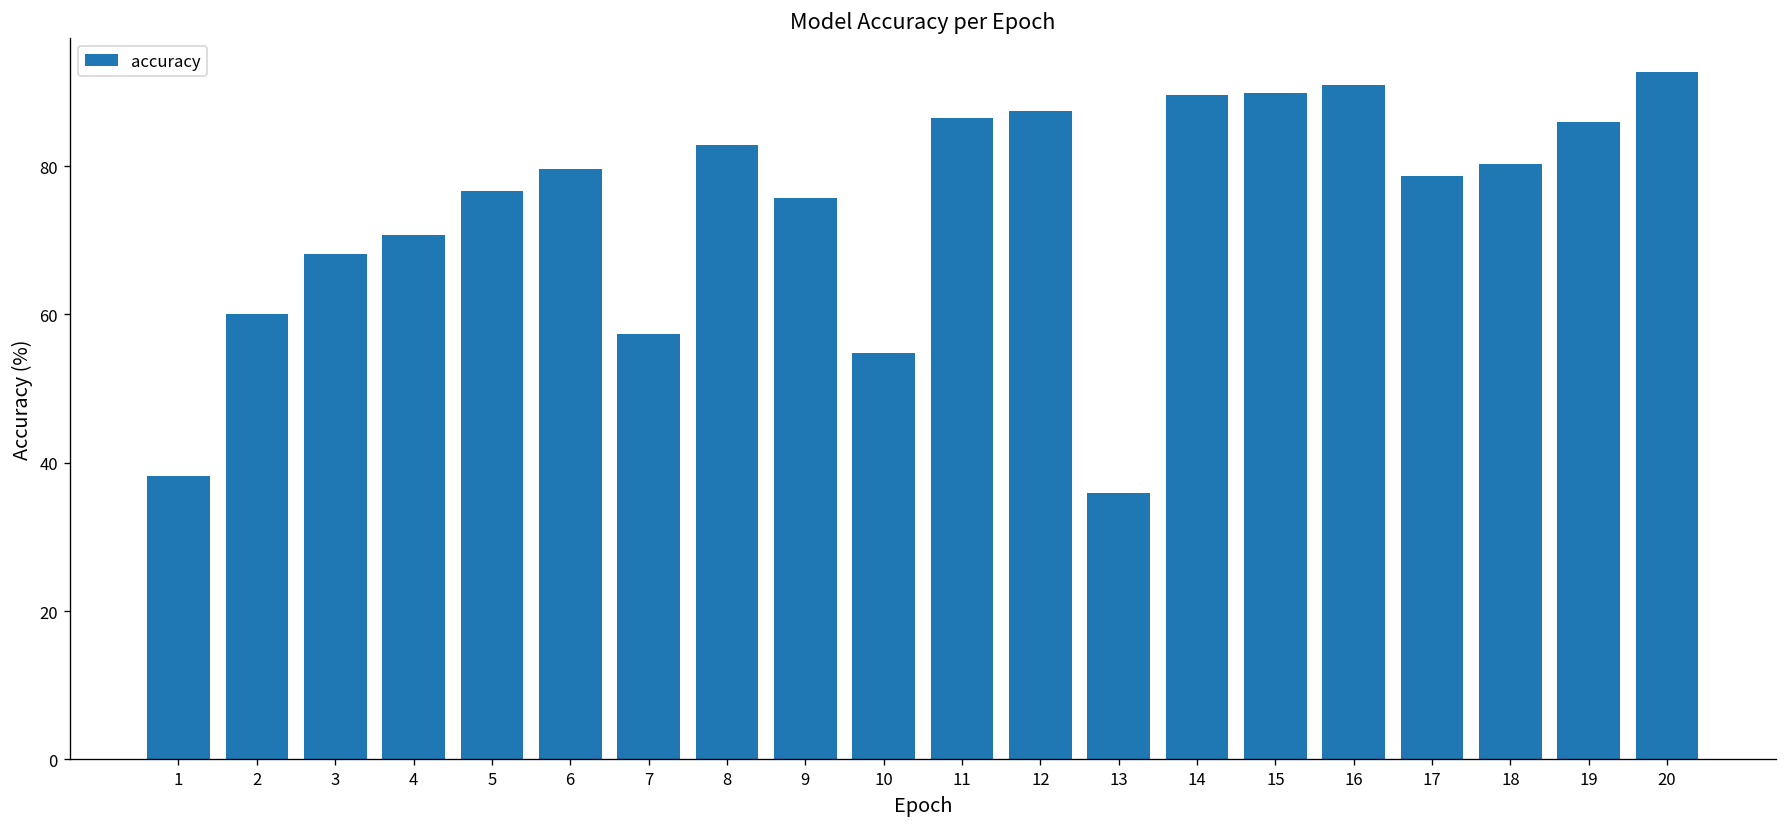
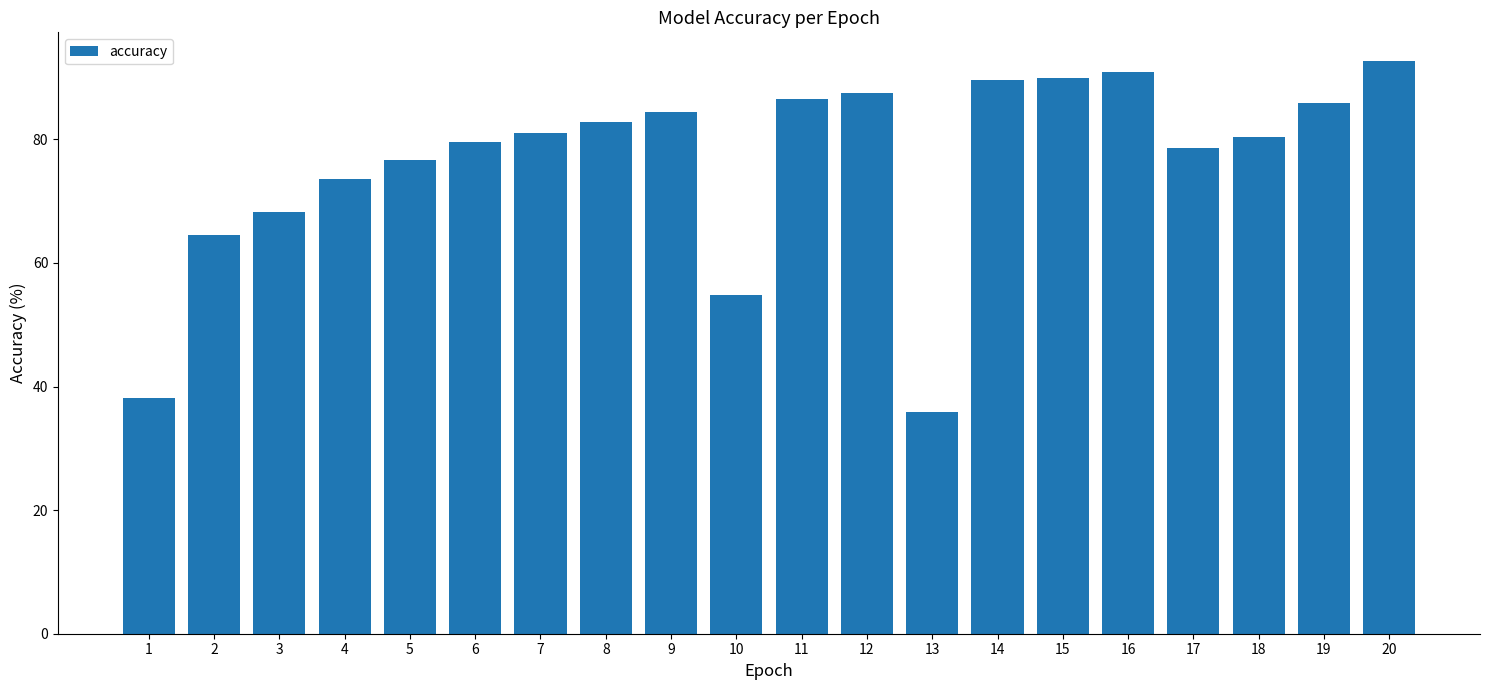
  {
    "1": 38,
-   "2": 60,
+   "2": 64,
    "3": 68,
-   "4": 71,
+   "4": 74,
    "5": 77,
    "6": 80,
-   "7": 57,
+   "7": 81,
    "8": 83,
-   "9": 76,
+   "9": 84,
    "10": 55,
    "11": 87,
    "12": 87,
    "13": 36,
    "14": 90,
    "15": 90,
    "16": 91,
    "17": 79,
    "18": 80,
    "19": 86,
    "20": 93
  }
